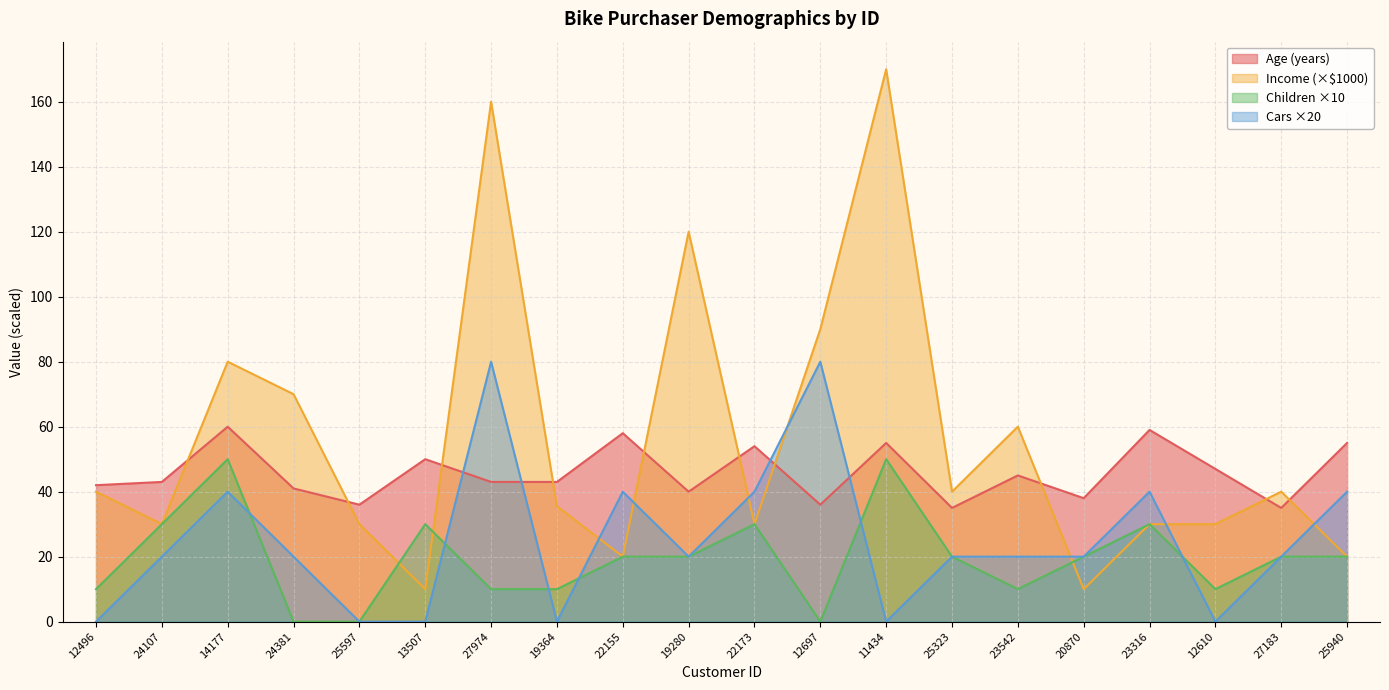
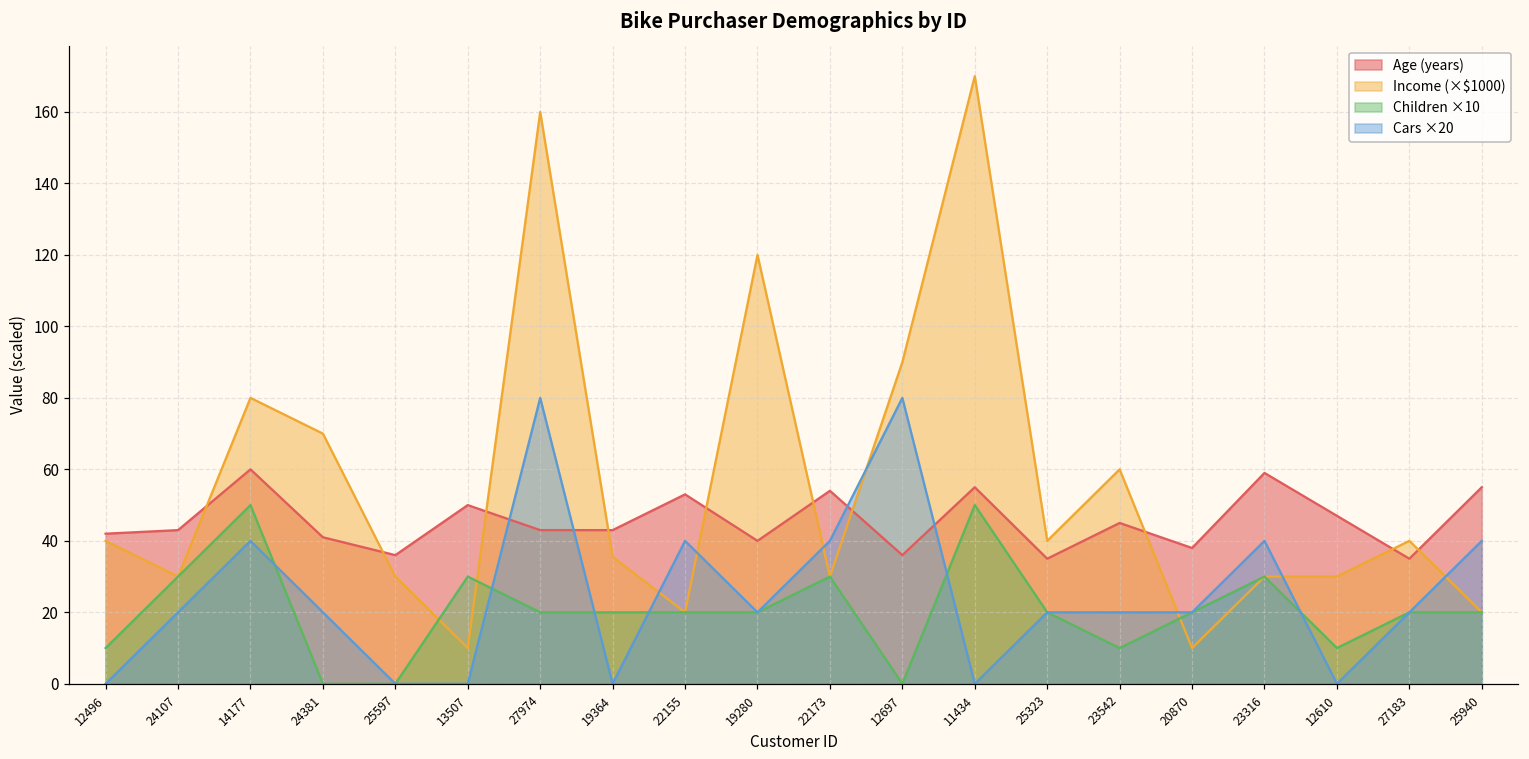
  {
    "Age (years)": {
      "12496": 42,
      "24107": 43,
      "14177": 60,
      "24381": 41,
      "25597": 36,
      "13507": 50,
      "27974": 43,
      "19364": 43,
-     "22155": 58,
+     "22155": 53,
      "19280": 40,
      "22173": 54,
      "12697": 36,
      "11434": 55,
      "25323": 35,
      "23542": 45,
      "20870": 38,
      "23316": 59,
      "12610": 47,
      "27183": 35,
      "25940": 55
    },
    "Income (×$1000)": {
      "12496": 40,
      "14177": 80,
      "24381": 70,
      "25597": 30,
      "13507": 10,
      "27974": 160,
      "19364": 36,
      "19280": 120,
      "12697": 90,
      "11434": 170,
      "25323": 40,
      "23542": 60,
      "20870": 10,
      "12610": 30,
      "27183": 40
    },
    "Children ×10": {
      "12496": 10,
      "14177": 50,
      "24381": 0,
      "13507": 30,
-     "27974": 10,
-     "19364": 10,
+     "27974": 20,
+     "19364": 20,
      "12697": 0,
      "11434": 50,
      "23542": 10,
      "12610": 10
    },
    "Cars ×20": {
      "12496": 0,
      "24107": 20,
      "14177": 40,
      "24381": 20,
      "13507": 0,
      "27974": 80,
      "19364": 0,
      "22155": 40,
      "22173": 40,
      "12697": 80,
      "11434": 0,
      "23542": 20,
      "23316": 40,
      "12610": 0,
      "25940": 40
    }
  }
